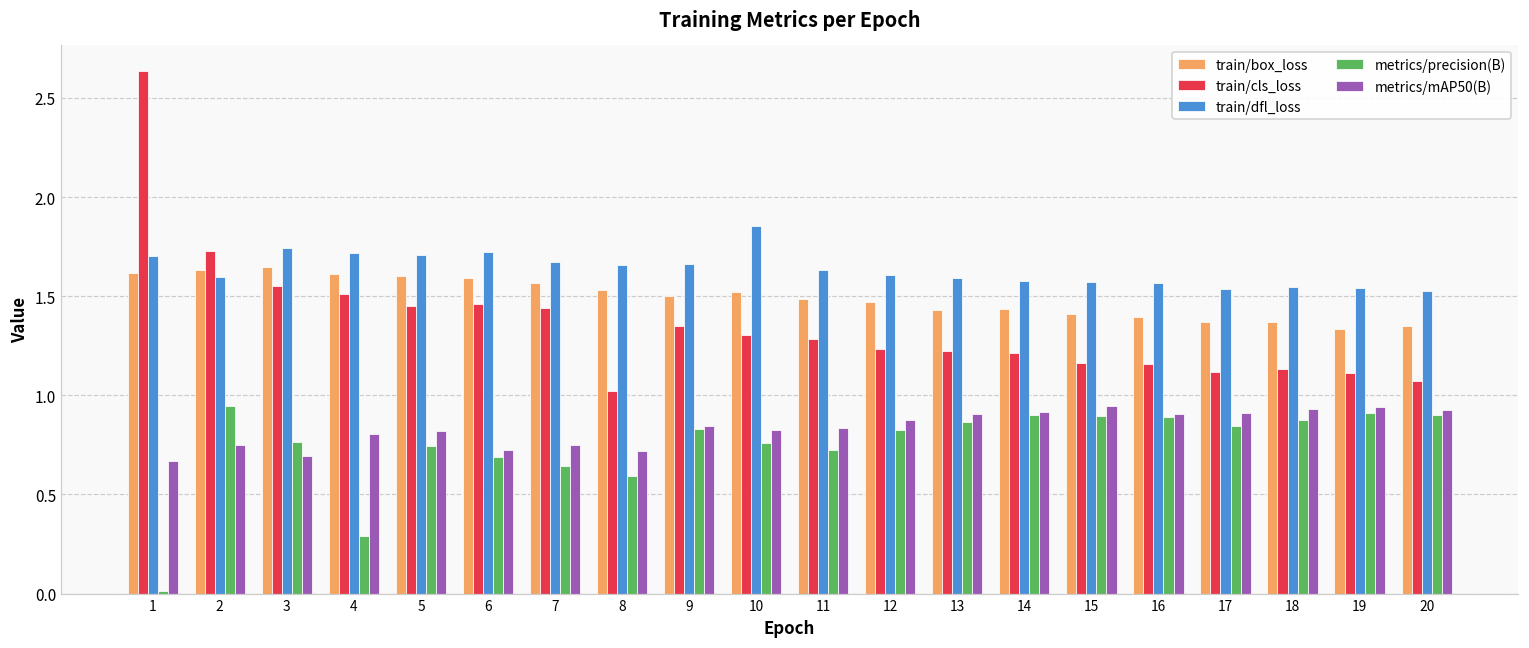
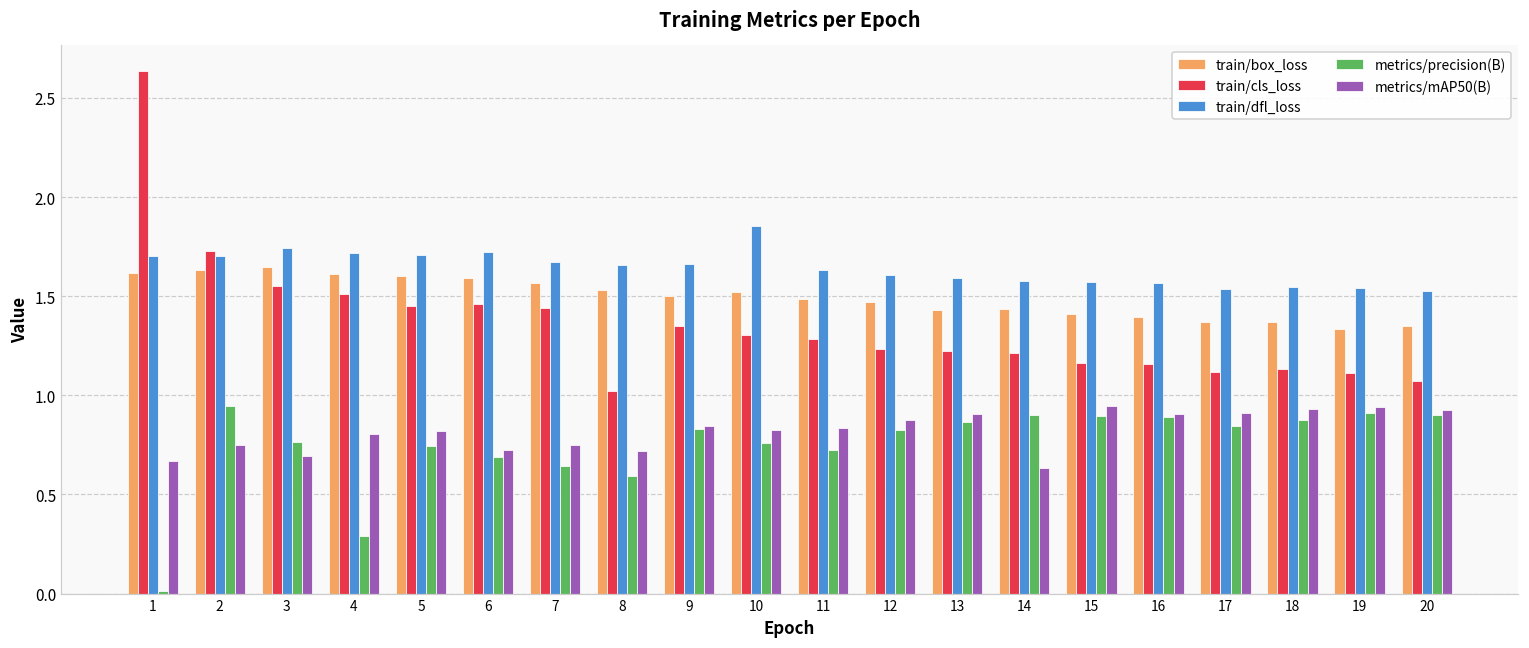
  {
    "train/box_loss": {
      "1": 1.62,
      "2": 1.63,
      "3": 1.65,
      "4": 1.61,
      "5": 1.60,
      "6": 1.59,
      "7": 1.57,
      "8": 1.53,
      "9": 1.50,
      "10": 1.52,
      "11": 1.49,
      "12": 1.47,
      "13": 1.43,
      "14": 1.44,
      "15": 1.41,
      "16": 1.40,
      "17": 1.37,
      "18": 1.37,
      "19": 1.34,
      "20": 1.35
    },
    "train/cls_loss": {
      "1": 2.64,
      "2": 1.73,
      "3": 1.55,
      "4": 1.51,
      "5": 1.45,
      "6": 1.46,
      "7": 1.44,
      "8": 1.02,
      "9": 1.35,
      "10": 1.30,
      "11": 1.28,
      "12": 1.23,
      "13": 1.22,
      "14": 1.21,
      "15": 1.17,
      "16": 1.16,
      "17": 1.12,
      "18": 1.13,
      "19": 1.11,
      "20": 1.07
    },
    "train/dfl_loss": {
      "1": 1.70,
-     "2": 1.59,
+     "2": 1.70,
      "3": 1.74,
      "4": 1.72,
      "5": 1.71,
      "6": 1.72,
      "7": 1.67,
      "8": 1.66,
      "9": 1.66,
      "10": 1.85,
      "11": 1.63,
      "12": 1.61,
      "13": 1.59,
      "14": 1.58,
      "15": 1.57,
      "16": 1.57,
      "17": 1.53,
      "18": 1.55,
      "19": 1.54,
      "20": 1.52
    },
    "metrics/precision(B)": {
      "1": 0.01,
      "2": 0.95,
      "3": 0.76,
      "4": 0.29,
      "5": 0.75,
      "6": 0.69,
      "7": 0.64,
      "8": 0.59,
      "9": 0.83,
      "10": 0.76,
      "11": 0.73,
      "12": 0.83,
      "13": 0.87,
      "14": 0.90,
      "15": 0.90,
      "16": 0.89,
      "17": 0.85,
      "18": 0.88,
      "19": 0.91,
      "20": 0.90
    },
    "metrics/mAP50(B)": {
      "1": 0.67,
      "2": 0.75,
      "3": 0.69,
      "4": 0.81,
      "5": 0.82,
      "6": 0.72,
      "7": 0.75,
      "8": 0.72,
      "9": 0.84,
      "10": 0.83,
      "11": 0.84,
      "12": 0.88,
      "13": 0.91,
-     "14": 0.91,
+     "14": 0.63,
      "15": 0.95,
      "16": 0.91,
      "17": 0.91,
      "18": 0.93,
      "19": 0.94,
      "20": 0.93
    }
  }
